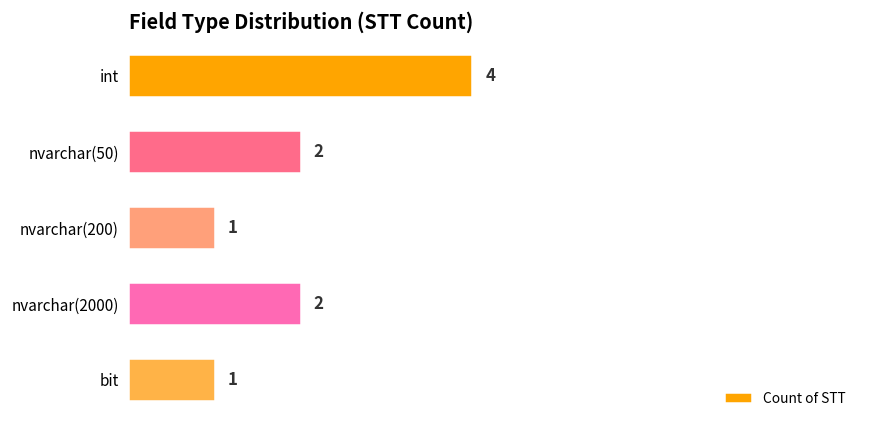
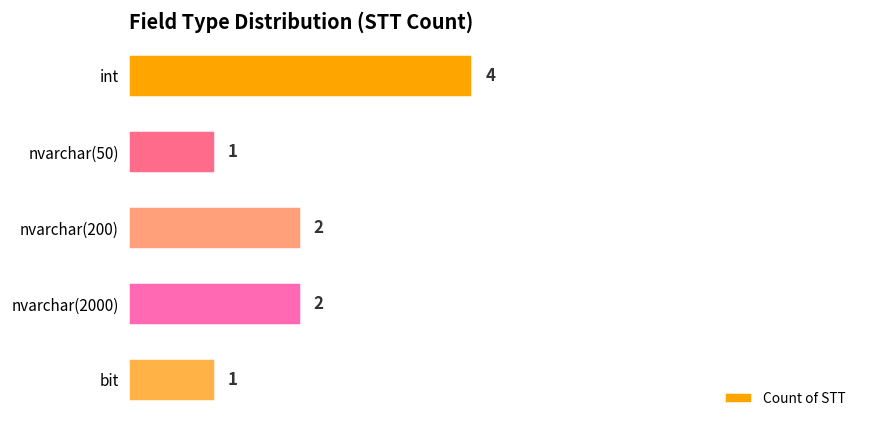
  {
    "int": 4,
-   "nvarchar(50)": 2,
-   "nvarchar(200)": 1,
+   "nvarchar(50)": 1,
+   "nvarchar(200)": 2,
    "nvarchar(2000)": 2,
    "bit": 1
  }
